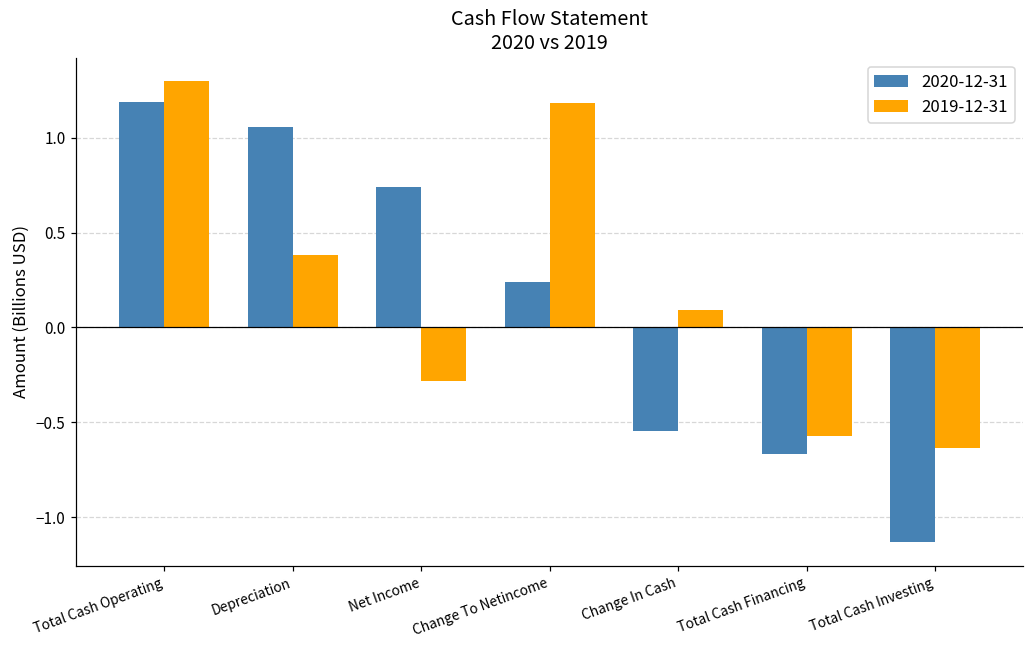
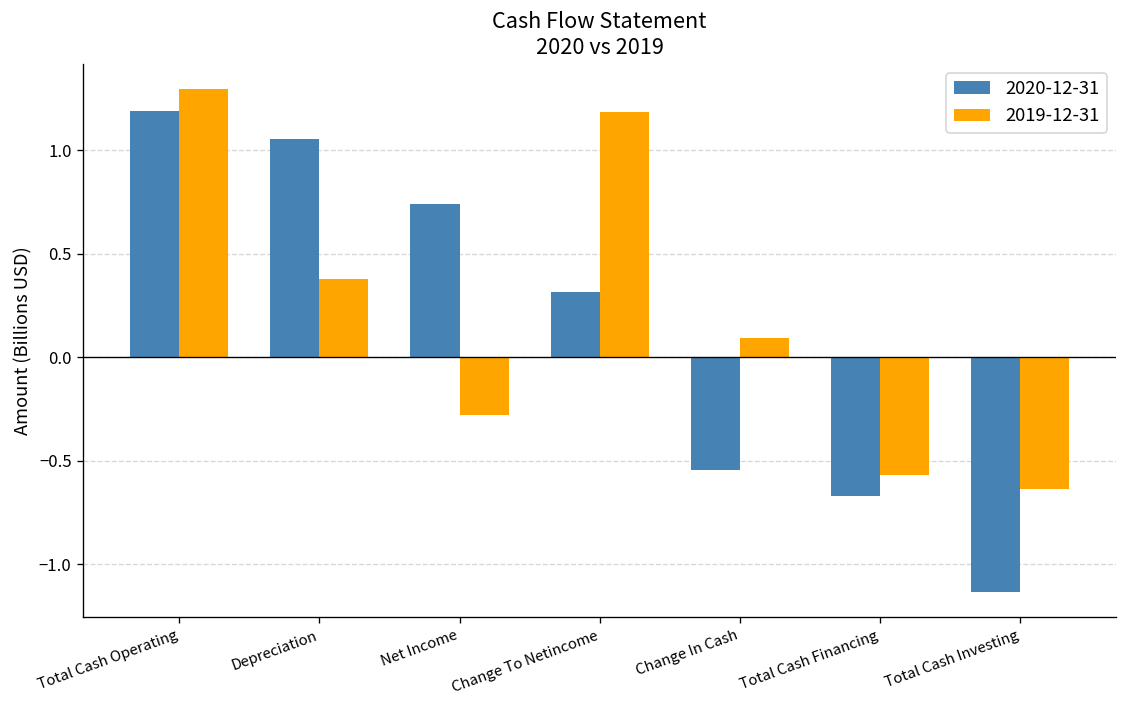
  {
    "2020-12-31": {
      "Total Cash Operating": 1.19,
      "Depreciation": 1.06,
      "Net Income": 0.74,
-     "Change To Netincome": 0.24,
+     "Change To Netincome": 0.32,
      "Change In Cash": -0.55,
      "Total Cash Financing": -0.67,
      "Total Cash Investing": -1.13
    },
    "2019-12-31": {
      "Total Cash Operating": 1.30,
      "Depreciation": 0.38,
      "Net Income": -0.28,
      "Change To Netincome": 1.18,
      "Change In Cash": 0.09,
      "Total Cash Financing": -0.57,
      "Total Cash Investing": -0.64
    }
  }
